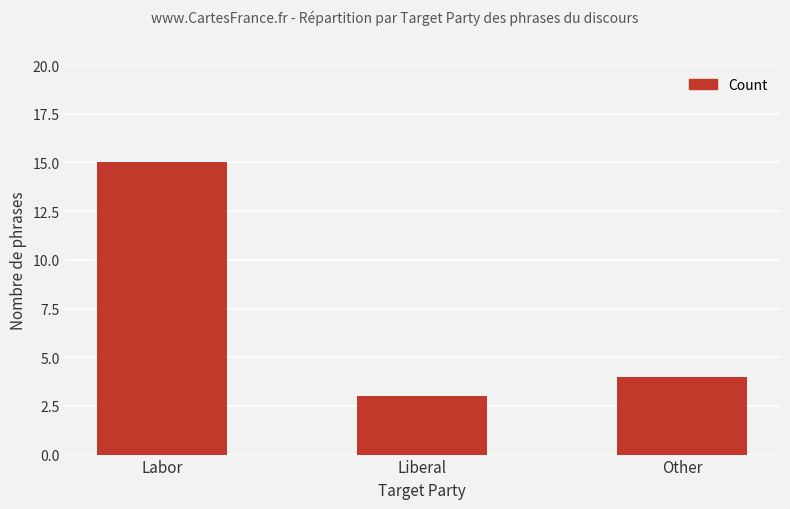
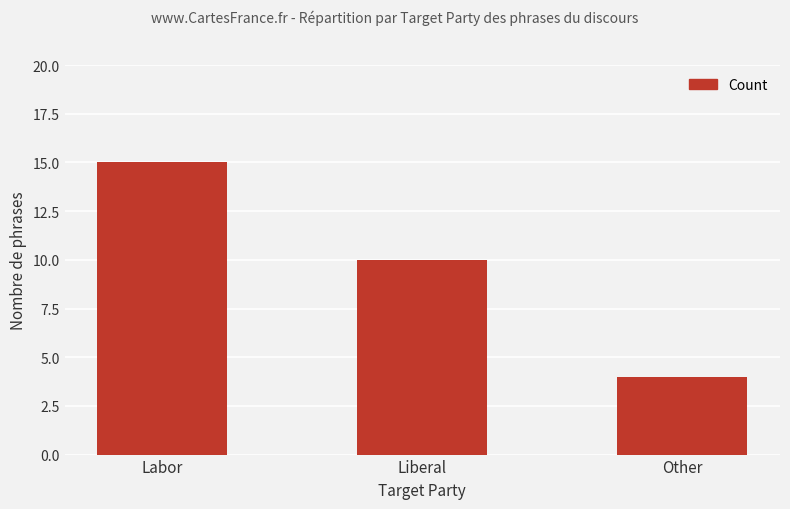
  {
    "Labor": 15,
-   "Liberal": 3,
+   "Liberal": 10,
    "Other": 4
  }
